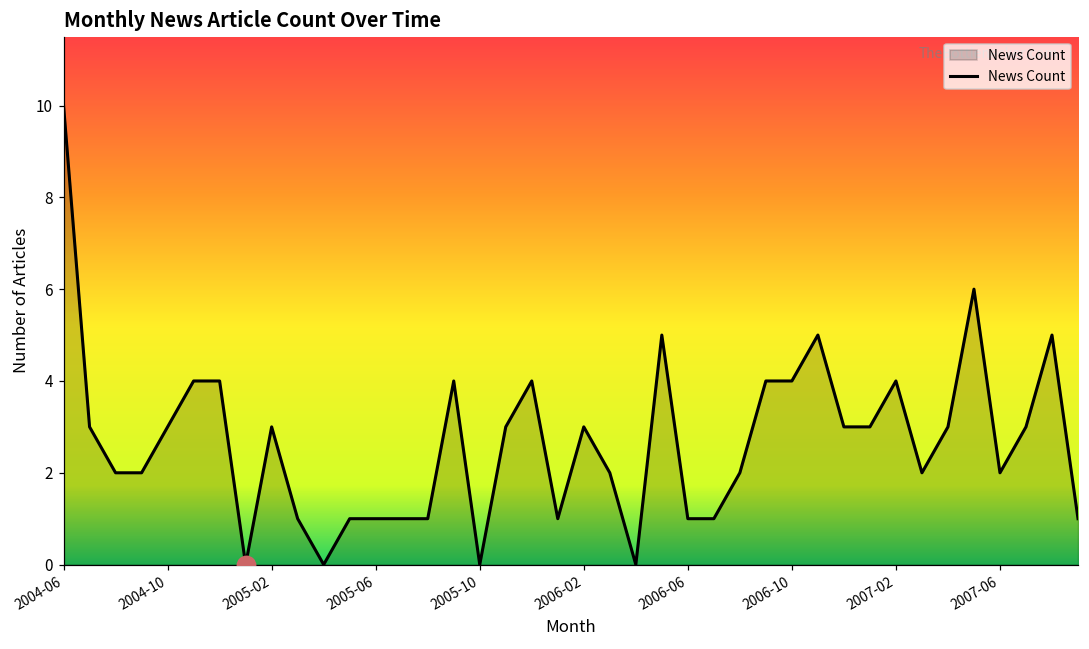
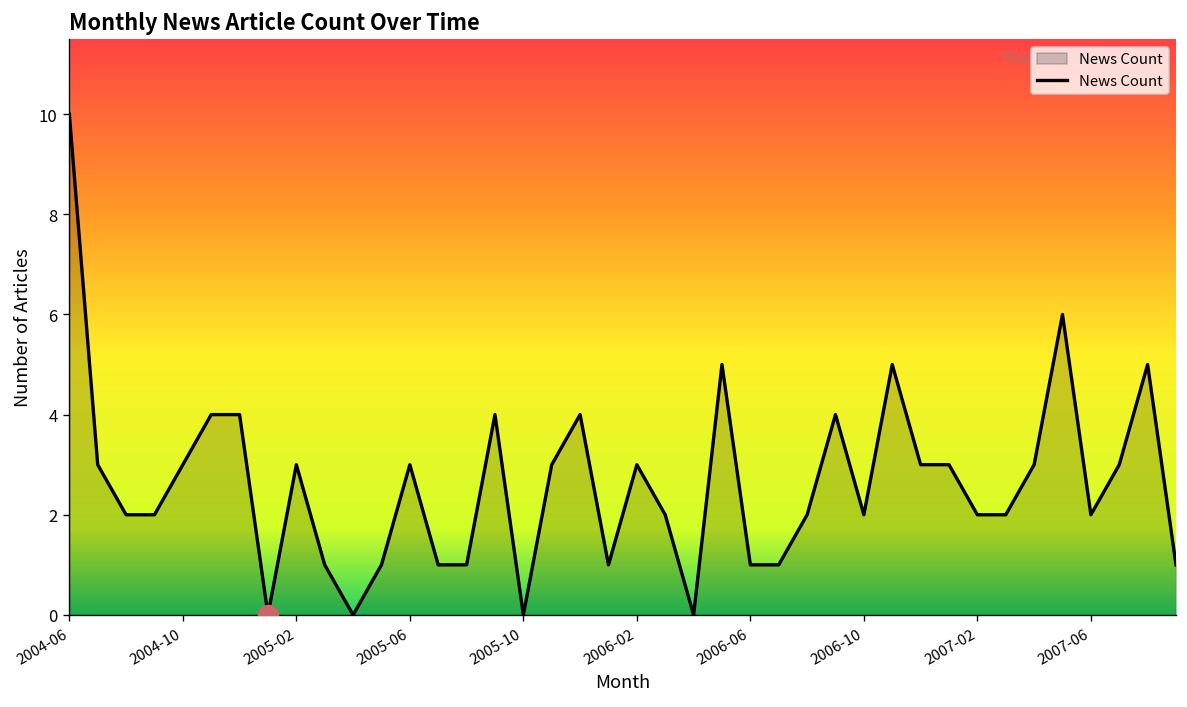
  {
    "News Count": {
      "2004-06": 10,
      "2004-10": 3,
      "2005-02": 3,
-     "2005-06": 1,
+     "2005-06": 3,
      "2005-10": 0,
      "2006-02": 3,
      "2006-06": 1,
-     "2006-10": 4,
-     "2007-02": 4,
+     "2006-10": 2,
+     "2007-02": 2,
      "2007-06": 2
    }
  }
